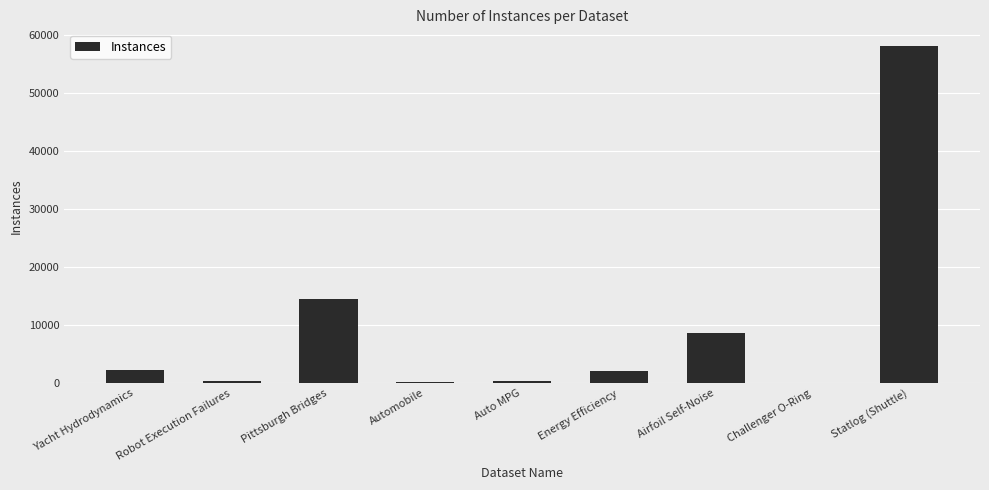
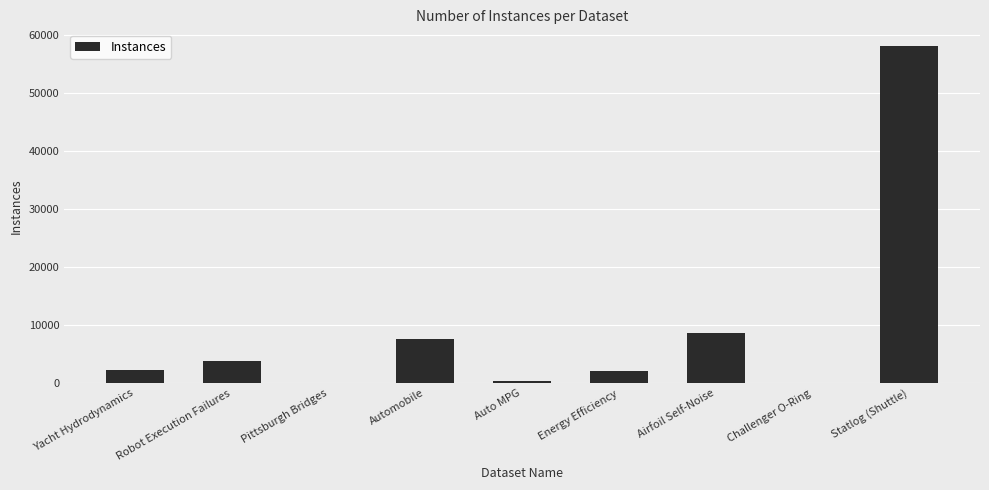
  {
    "Yacht Hydrodynamics": 2000,
-   "Robot Execution Failures": 0,
-   "Pittsburgh Bridges": 15000,
-   "Automobile": 0,
+   "Robot Execution Failures": 4000,
+   "Pittsburgh Bridges": 0,
+   "Automobile": 8000,
    "Energy Efficiency": 2000,
    "Airfoil Self-Noise": 9000,
    "Statlog (Shuttle)": 58000
  }
